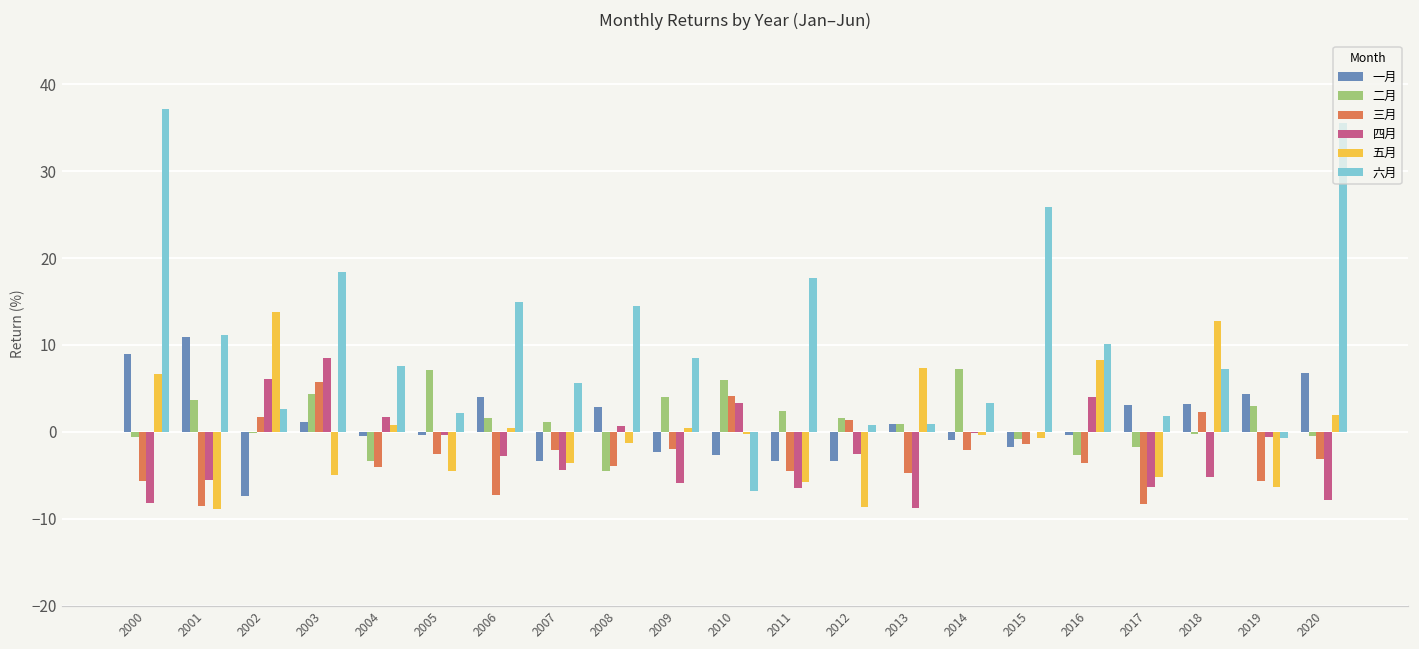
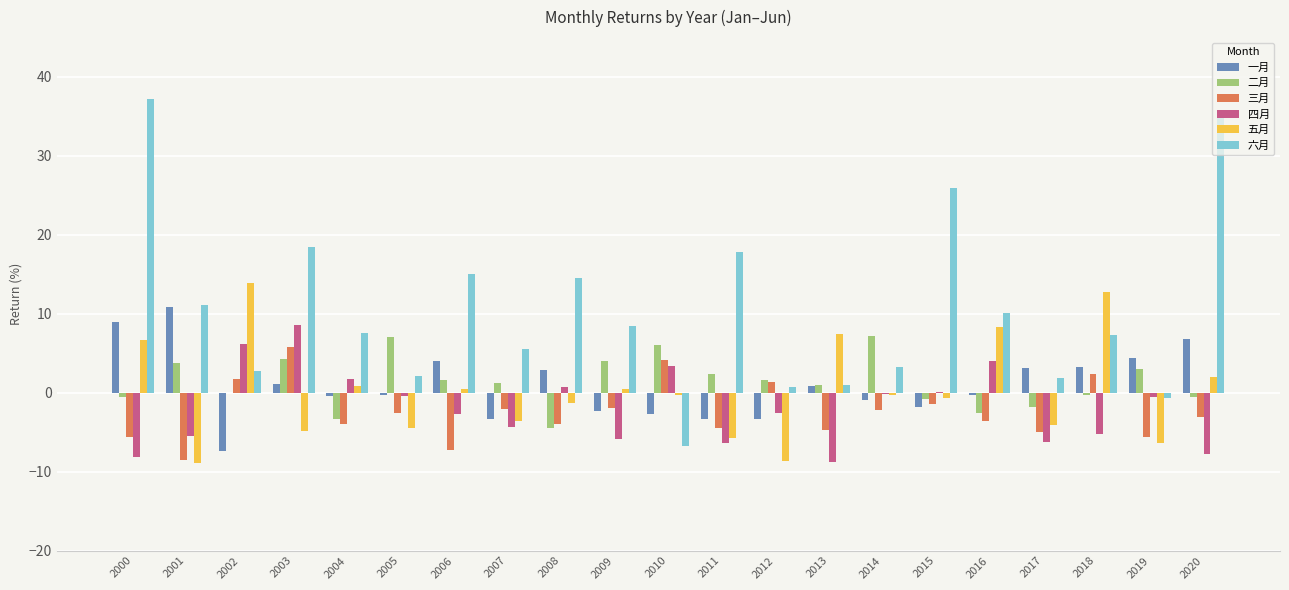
  {
    "一月": {
      "2000": 9,
      "2001": 11,
      "2002": -7,
      "2003": 1,
      "2004": 0,
      "2005": 0,
      "2006": 4,
      "2007": -3,
      "2008": 3,
      "2009": -2,
      "2010": -3,
      "2011": -3,
      "2012": -3,
      "2013": 1,
      "2014": -1,
      "2015": -2,
      "2016": 0,
      "2017": 3,
      "2018": 3,
      "2019": 4,
      "2020": 7
    },
    "二月": {
      "2000": -1,
      "2001": 4,
      "2003": 4,
      "2004": -3,
      "2005": 7,
      "2006": 2,
      "2007": 1,
      "2008": -5,
      "2009": 4,
      "2010": 6,
      "2011": 2,
      "2012": 2,
      "2013": 1,
      "2014": 7,
      "2015": -1,
      "2016": -3,
      "2017": -2,
      "2019": 3,
      "2020": -1
    },
    "三月": {
      "2000": -6,
      "2001": -9,
      "2002": 2,
      "2003": 6,
      "2004": -4,
      "2005": -3,
      "2006": -7,
      "2007": -2,
      "2008": -4,
      "2009": -2,
      "2010": 4,
      "2011": -4,
      "2012": 1,
      "2013": -5,
      "2014": -2,
      "2015": -1,
      "2016": -4,
-     "2017": -8,
+     "2017": -5,
      "2018": 2,
      "2019": -6,
      "2020": -3
    },
    "四月": {
      "2000": -8,
      "2001": -6,
      "2002": 6,
      "2003": 9,
      "2004": 2,
      "2005": 0,
      "2006": -3,
      "2007": -4,
      "2008": 1,
      "2009": -6,
      "2010": 3,
      "2011": -6,
      "2012": -3,
      "2013": -9,
      "2016": 4,
      "2017": -6,
      "2018": -5,
      "2019": -1,
      "2020": -8
    },
    "五月": {
      "2000": 7,
      "2001": -9,
      "2002": 14,
      "2003": -5,
      "2004": 1,
      "2005": -5,
      "2006": 0,
      "2007": -4,
      "2008": -1,
      "2009": 0,
      "2011": -6,
      "2012": -9,
      "2013": 7,
      "2014": 0,
      "2015": -1,
      "2016": 8,
-     "2017": -5,
+     "2017": -4,
      "2018": 13,
      "2019": -6,
      "2020": 2
    },
    "六月": {
      "2000": 37,
      "2001": 11,
      "2002": 3,
      "2003": 18,
      "2004": 8,
      "2005": 2,
      "2006": 15,
      "2007": 6,
      "2008": 15,
      "2009": 8,
      "2010": -7,
      "2011": 18,
      "2012": 1,
      "2013": 1,
      "2014": 3,
      "2015": 26,
      "2016": 10,
      "2017": 2,
      "2018": 7,
      "2019": -1
    }
  }
